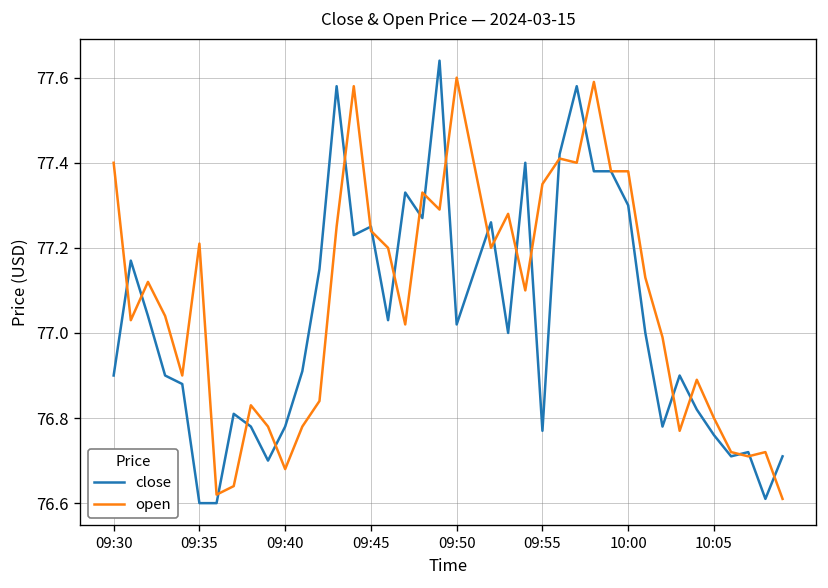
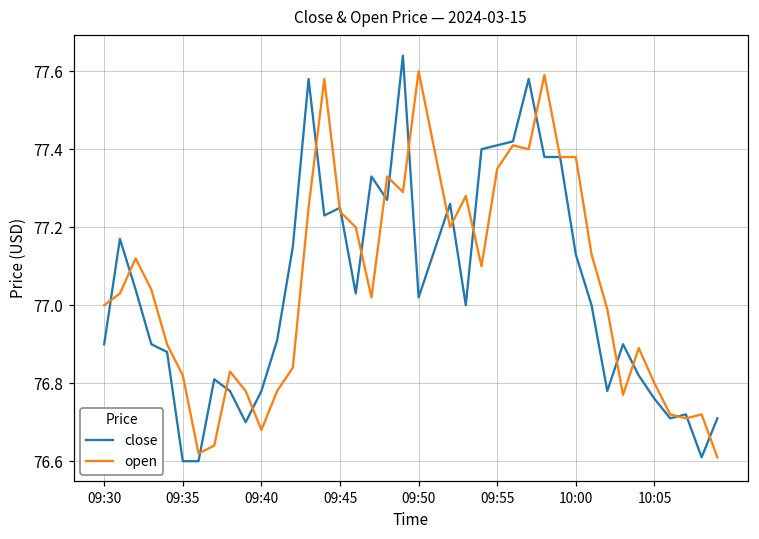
  {
    "close": {
      "09:30": 76.90,
      "09:35": 76.60,
      "09:40": 76.78,
      "09:45": 77.25,
      "09:50": 77.02,
-     "09:55": 76.77,
-     "10:00": 77.30,
+     "09:55": 77.41,
+     "10:00": 77.13,
      "10:05": 76.76
    },
    "open": {
-     "09:30": 77.4,
-     "09:35": 77.21,
+     "09:30": 77.0,
+     "09:35": 76.82,
      "09:40": 76.68,
      "09:45": 77.24,
      "09:50": 77.60,
      "09:55": 77.35,
      "10:00": 77.38,
      "10:05": 76.80
    }
  }
